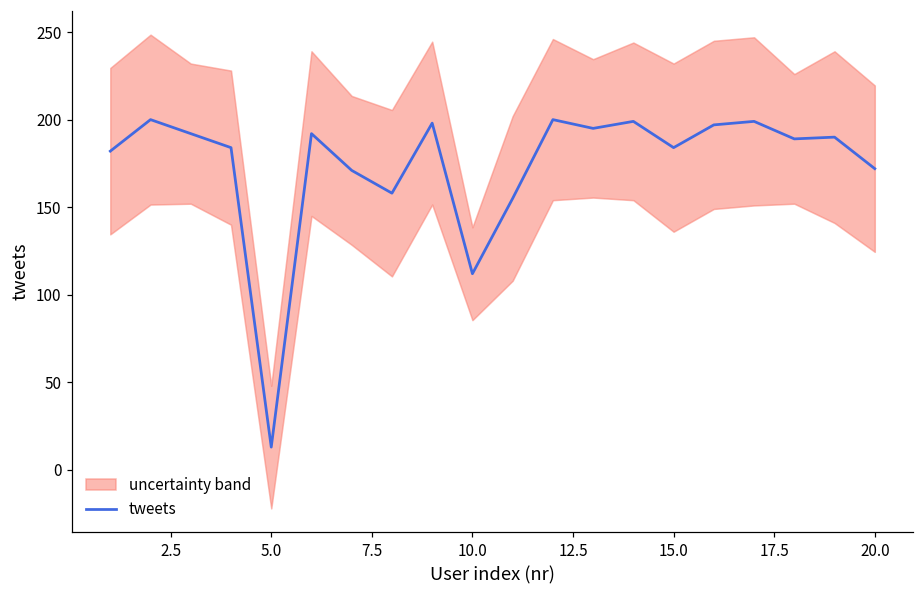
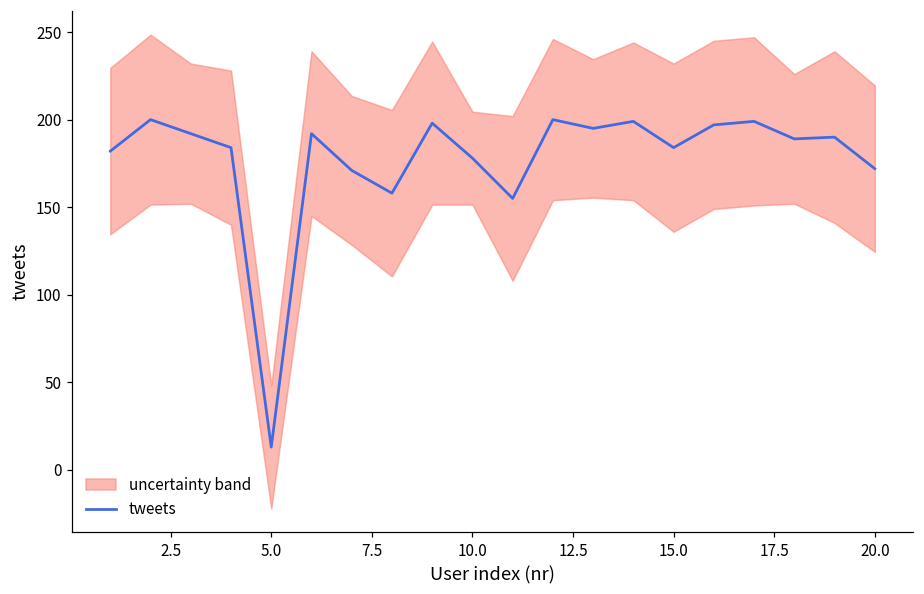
  {
    "tweets": {
      "5.0": 13,
-     "10.0": 112,
+     "10.0": 178,
      "15.0": 184,
      "20.0": 172
    }
  }
